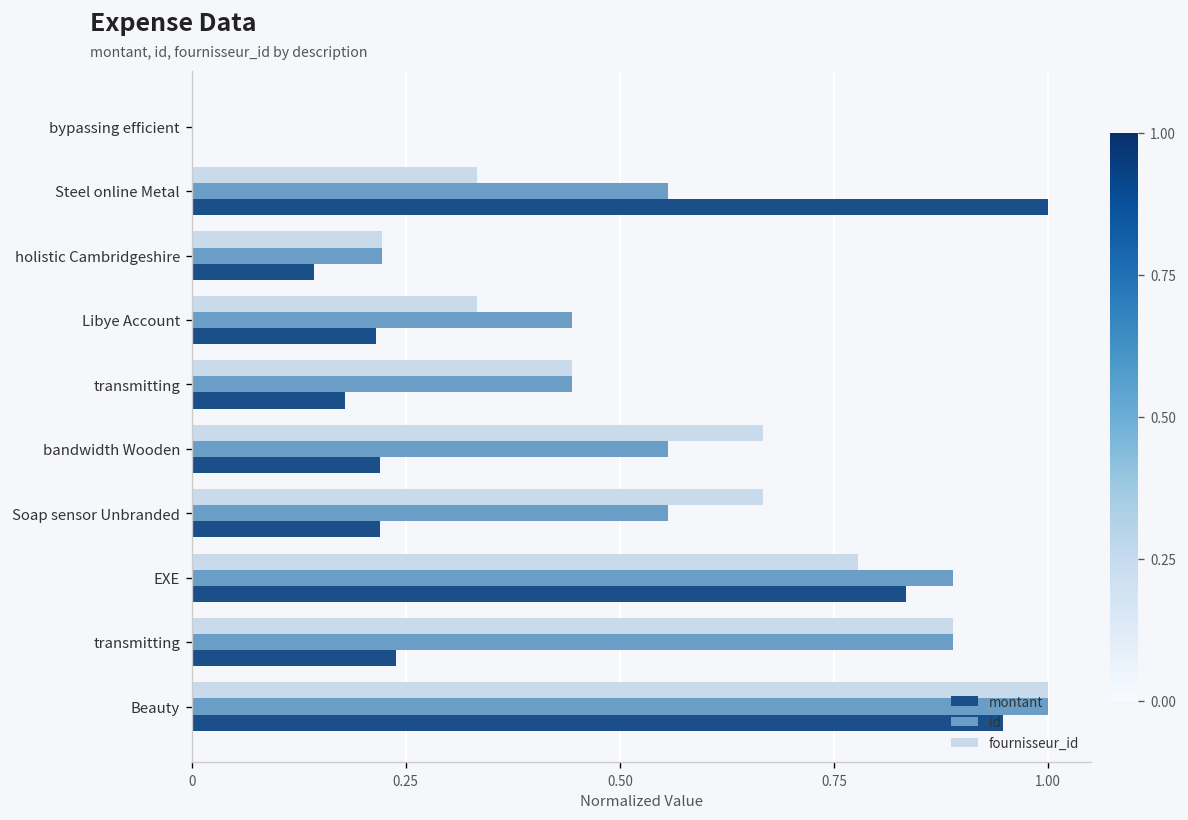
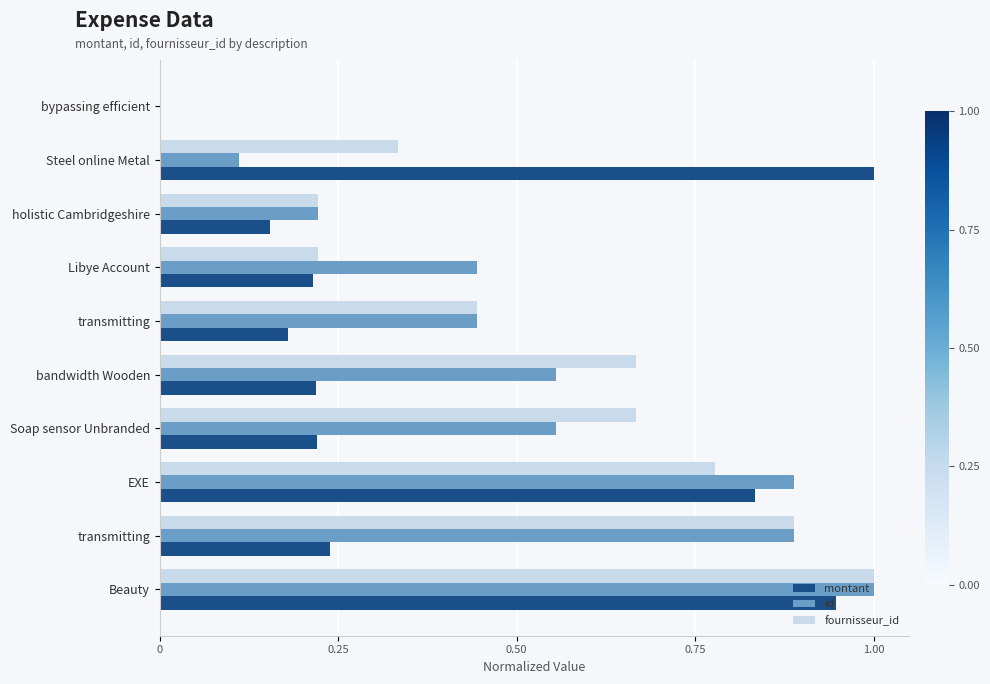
  {
    "montant": {
      "bypassing efficient": 0.00,
      "Steel online Metal": 1.00,
-     "holistic Cambridgeshire": 0.14,
+     "holistic Cambridgeshire": 0.15,
      "Libye Account": 0.22,
      "bandwidth Wooden": 0.22,
      "Soap sensor Unbranded": 0.22,
      "EXE": 0.83,
      "Beauty": 0.95
    },
    "id": {
      "bypassing efficient": 0.00,
-     "Steel online Metal": 0.56,
+     "Steel online Metal": 0.11,
      "holistic Cambridgeshire": 0.22,
      "Libye Account": 0.44,
      "bandwidth Wooden": 0.56,
      "Soap sensor Unbranded": 0.56,
      "EXE": 0.89,
      "Beauty": 1.00
    },
    "fournisseur_id": {
      "bypassing efficient": 0.00,
      "Steel online Metal": 0.33,
      "holistic Cambridgeshire": 0.22,
-     "Libye Account": 0.33,
+     "Libye Account": 0.22,
      "bandwidth Wooden": 0.67,
      "Soap sensor Unbranded": 0.67,
      "EXE": 0.78,
      "Beauty": 1.00
    }
  }
